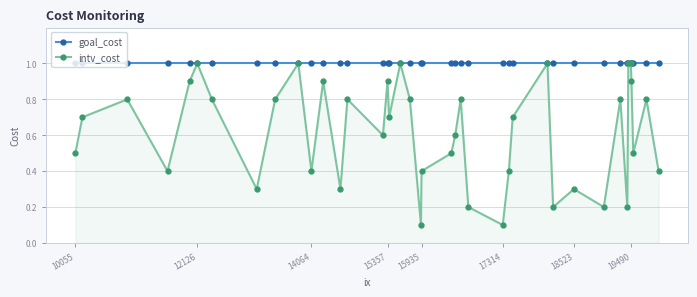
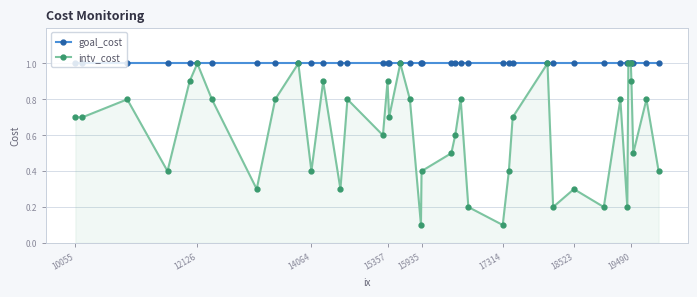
  {
    "goal_cost": {
      "14064": 1.0,
      "15357": 1.0,
      "15935": 1.0,
      "17314": 1.0,
      "18523": 1.0
    },
    "intv_cost": {
-     "10055": 0.5,
+     "10055": 0.7,
      "14064": 0.4,
      "15357": 0.9,
      "15935": 0.4,
      "17314": 0.1,
      "18523": 0.3
    }
  }
